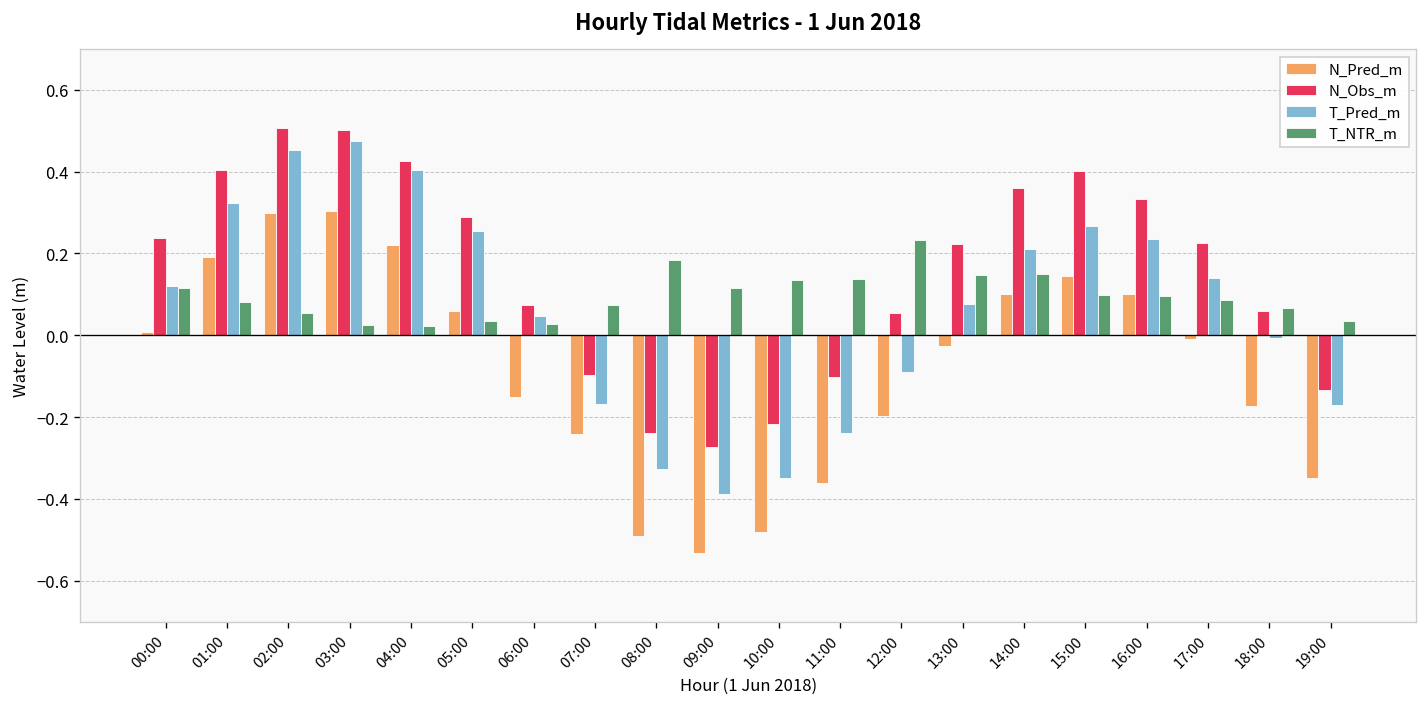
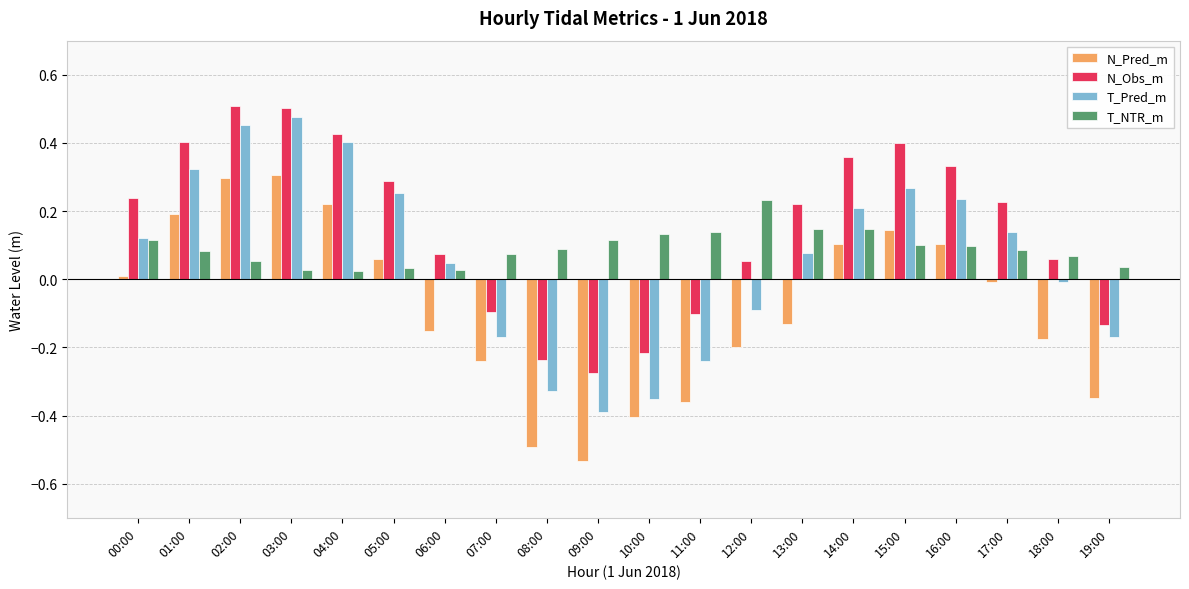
  {
    "N_Pred_m": {
      "00:00": 0.01,
      "01:00": 0.19,
      "02:00": 0.30,
      "03:00": 0.31,
      "04:00": 0.22,
      "05:00": 0.06,
      "06:00": -0.15,
      "07:00": -0.24,
      "08:00": -0.49,
      "09:00": -0.53,
-     "10:00": -0.48,
+     "10:00": -0.40,
      "11:00": -0.36,
      "12:00": -0.20,
-     "13:00": -0.03,
+     "13:00": -0.13,
      "14:00": 0.10,
      "15:00": 0.14,
      "16:00": 0.10,
      "17:00": -0.01,
      "18:00": -0.17,
      "19:00": -0.35
    },
    "N_Obs_m": {
      "00:00": 0.24,
      "01:00": 0.40,
      "02:00": 0.51,
      "03:00": 0.50,
      "04:00": 0.43,
      "05:00": 0.29,
      "06:00": 0.07,
      "07:00": -0.10,
      "08:00": -0.24,
      "09:00": -0.27,
      "10:00": -0.22,
      "11:00": -0.10,
      "12:00": 0.05,
      "13:00": 0.22,
      "14:00": 0.36,
      "15:00": 0.40,
      "16:00": 0.33,
      "17:00": 0.23,
      "18:00": 0.06,
      "19:00": -0.13
    },
    "T_Pred_m": {
      "00:00": 0.12,
      "01:00": 0.32,
      "02:00": 0.45,
      "03:00": 0.48,
      "04:00": 0.40,
      "05:00": 0.25,
      "06:00": 0.05,
      "07:00": -0.17,
      "08:00": -0.33,
      "09:00": -0.39,
      "10:00": -0.35,
      "11:00": -0.24,
      "12:00": -0.09,
      "13:00": 0.08,
      "14:00": 0.21,
      "15:00": 0.27,
      "16:00": 0.24,
      "17:00": 0.14,
      "19:00": -0.17
    },
    "T_NTR_m": {
      "00:00": 0.12,
      "01:00": 0.08,
      "02:00": 0.05,
      "03:00": 0.03,
      "04:00": 0.02,
      "05:00": 0.03,
      "06:00": 0.03,
      "07:00": 0.07,
-     "08:00": 0.18,
+     "08:00": 0.09,
      "09:00": 0.11,
      "10:00": 0.13,
      "11:00": 0.14,
      "12:00": 0.23,
      "13:00": 0.15,
      "14:00": 0.15,
      "15:00": 0.10,
      "16:00": 0.10,
      "17:00": 0.09,
      "18:00": 0.07,
      "19:00": 0.04
    }
  }
